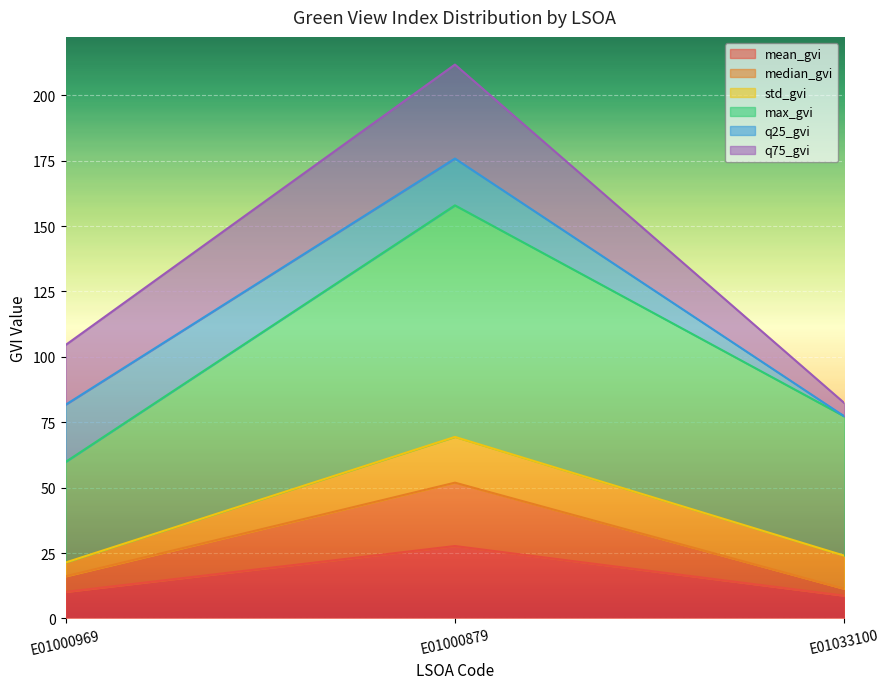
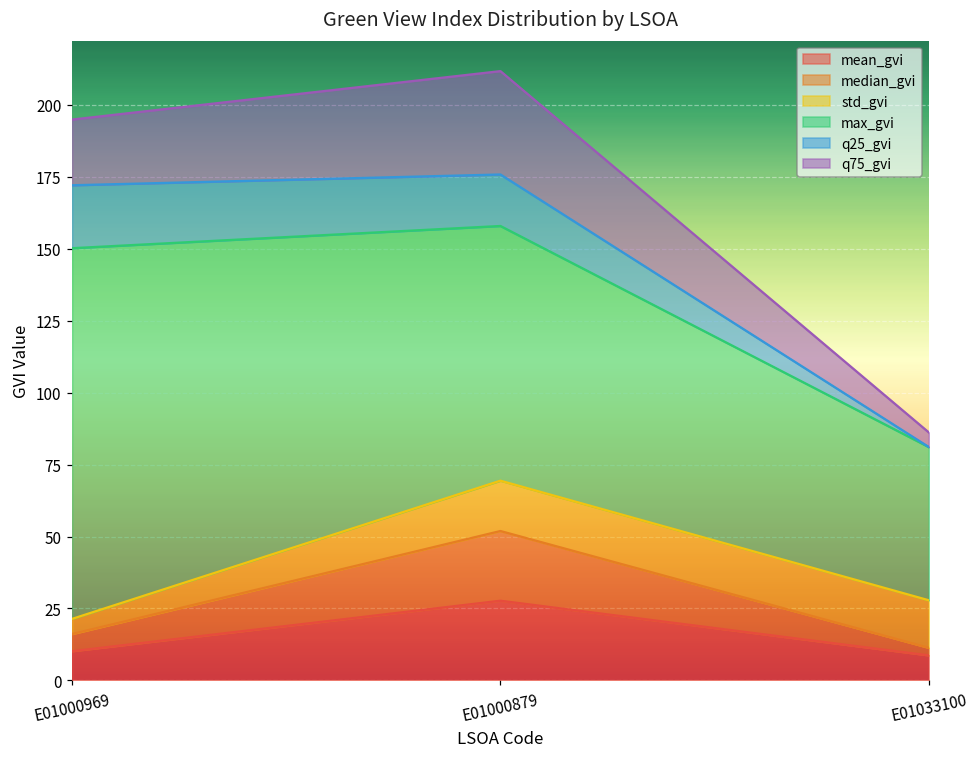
  {
    "std_gvi": {
      "E01000969": 5,
      "E01000879": 17,
-     "E01033100": 13
+     "E01033100": 17
    },
    "max_gvi": {
-     "E01000969": 38,
+     "E01000969": 129,
      "E01000879": 89
    },
    "q25_gvi": {
      "E01000969": 22,
      "E01000879": 18
    },
    "q75_gvi": {
      "E01000969": 23,
      "E01000879": 36,
      "E01033100": 5
    }
  }
